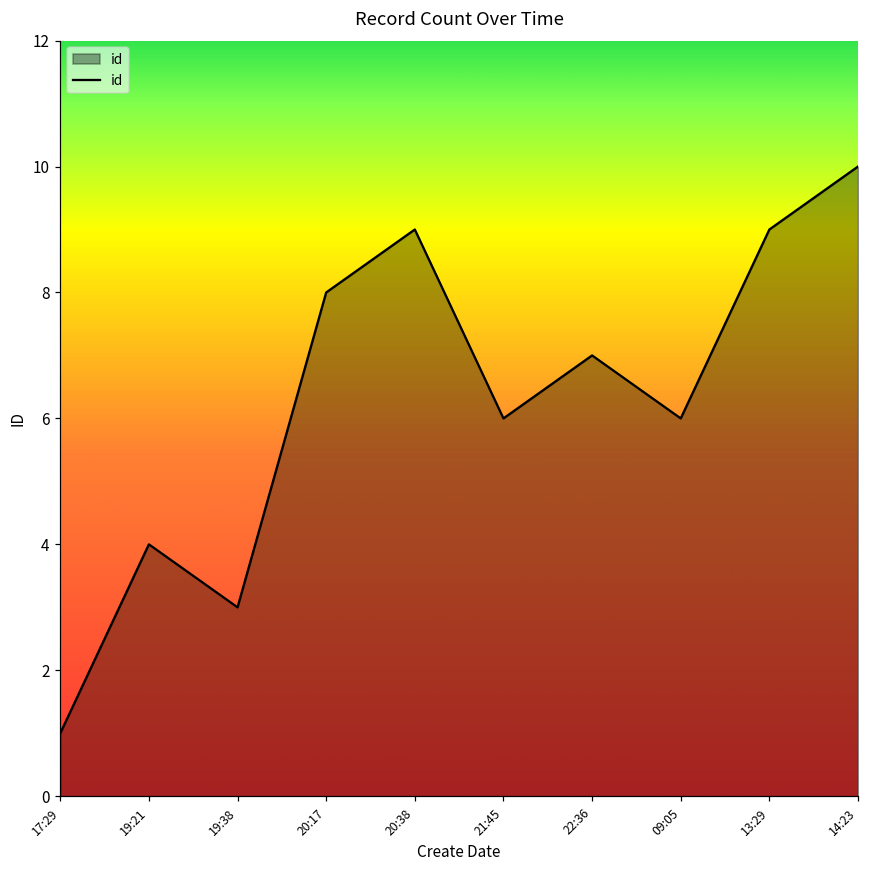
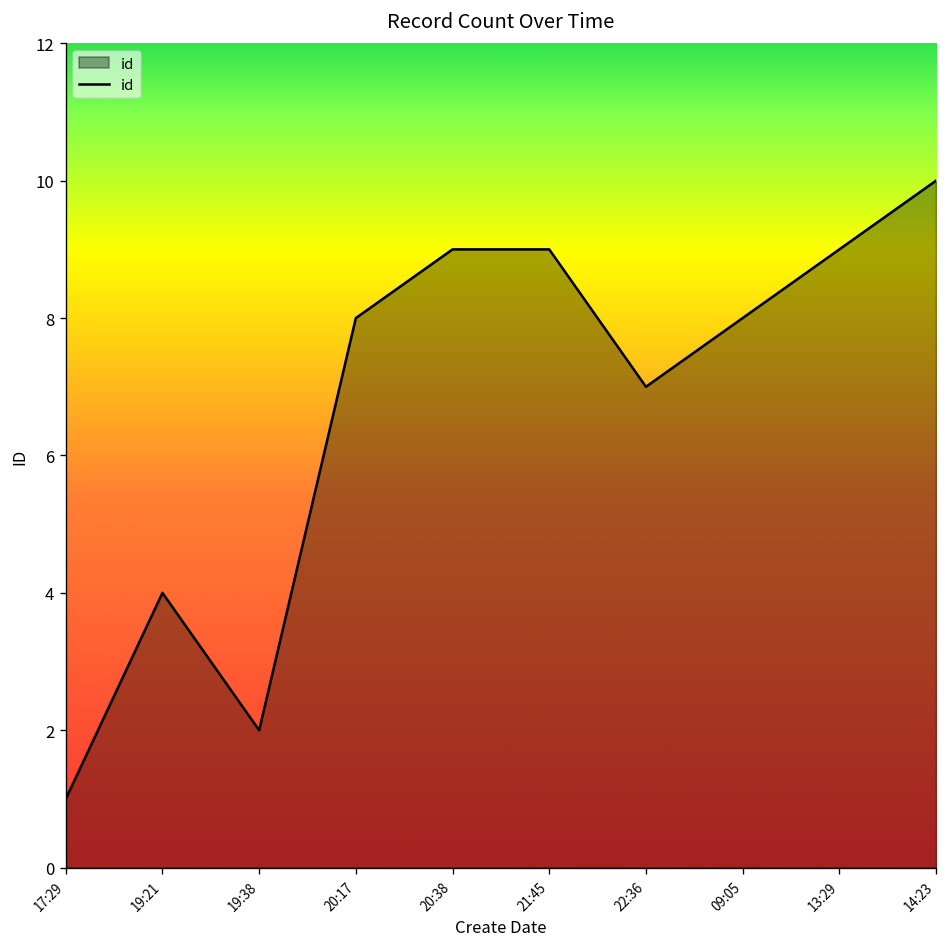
  {
    "17:29": 1,
    "19:21": 4,
-   "19:38": 3,
+   "19:38": 2,
    "20:17": 8,
    "20:38": 9,
-   "21:45": 6,
+   "21:45": 9,
    "22:36": 7,
-   "09:05": 6,
+   "09:05": 8,
    "13:29": 9,
    "14:23": 10
  }
